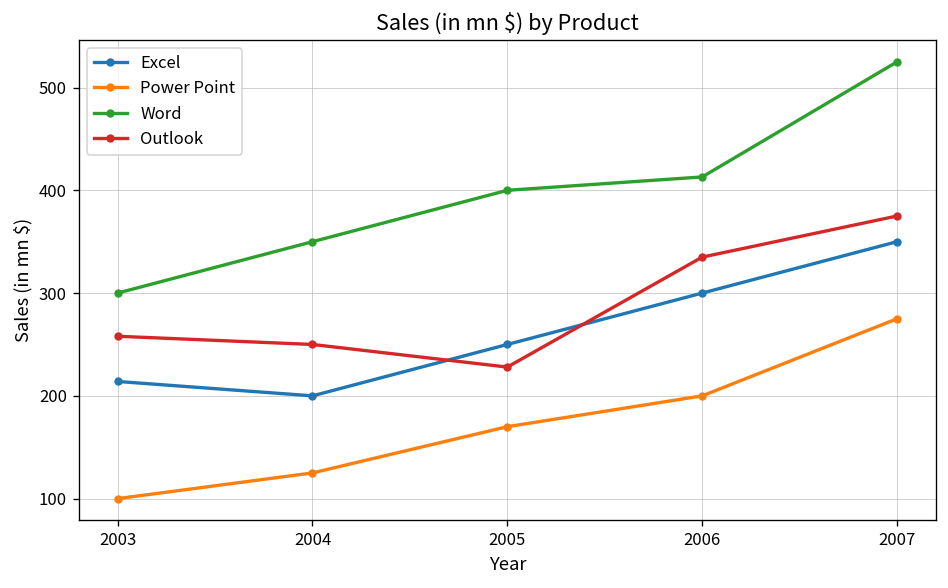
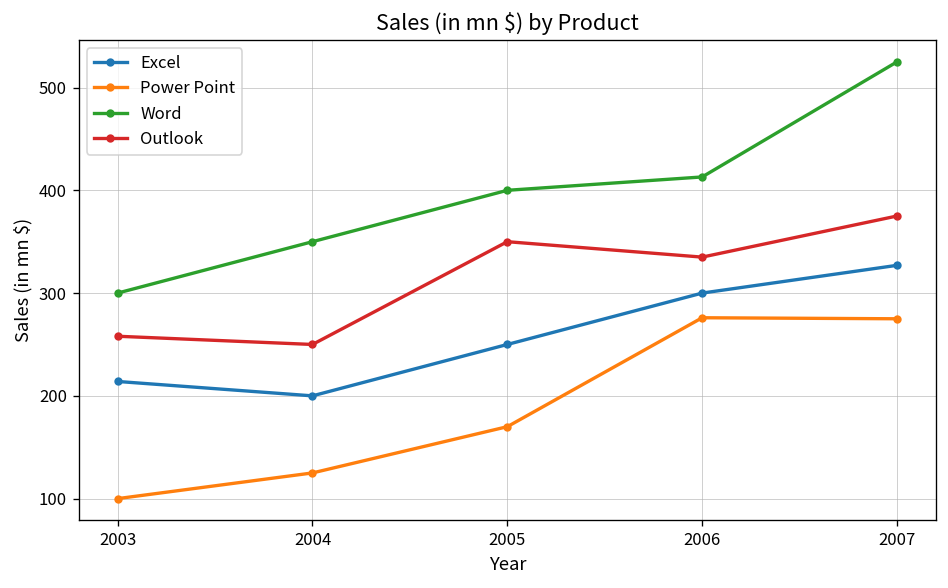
  {
    "Excel": {
      "2003": 210,
      "2004": 200,
      "2005": 250,
      "2006": 300,
-     "2007": 350
+     "2007": 330
    },
    "Power Point": {
      "2003": 100,
      "2004": 130,
      "2005": 170,
-     "2006": 200,
+     "2006": 280,
      "2007": 280
    },
    "Word": {
      "2003": 300,
      "2004": 350,
      "2005": 400,
      "2006": 410,
      "2007": 530
    },
    "Outlook": {
      "2003": 260,
      "2004": 250,
-     "2005": 230,
+     "2005": 350,
      "2006": 340,
      "2007": 380
    }
  }
